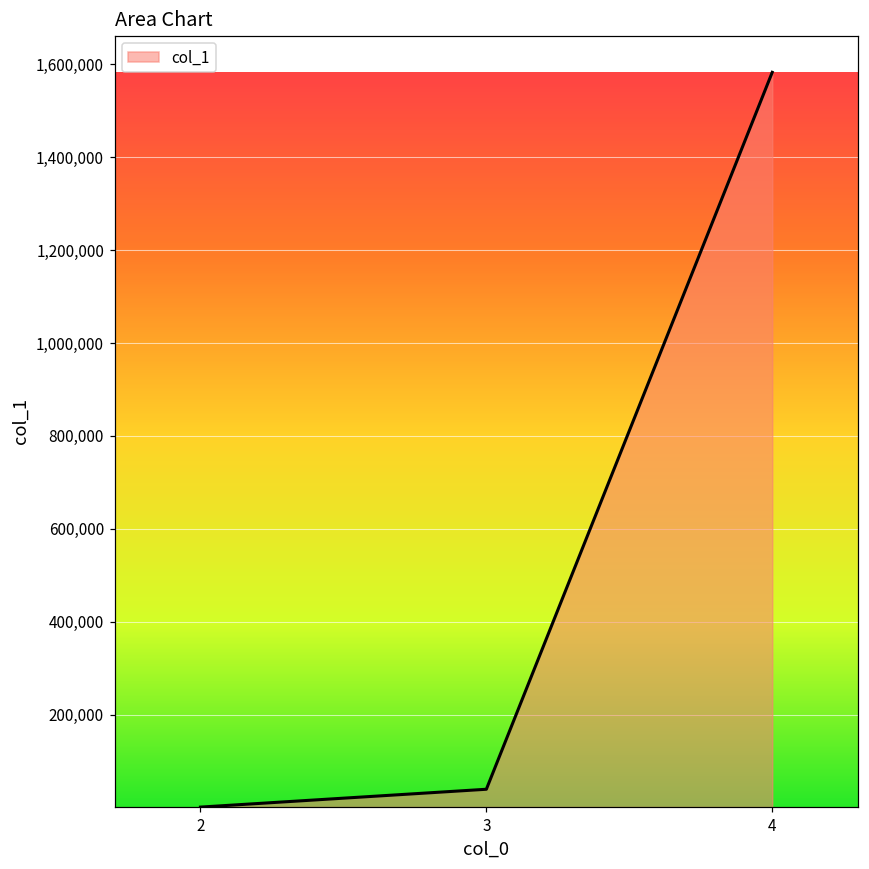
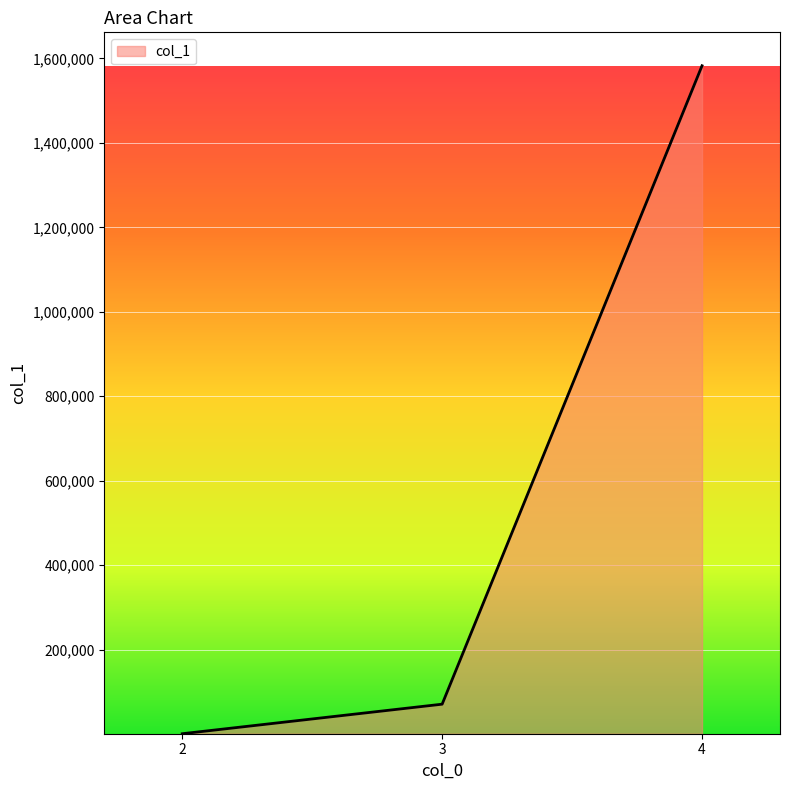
  {
    "2": "0",
-   "3": "40,000",
+   "3": "70,000",
    "4": "1,580,000"
  }
